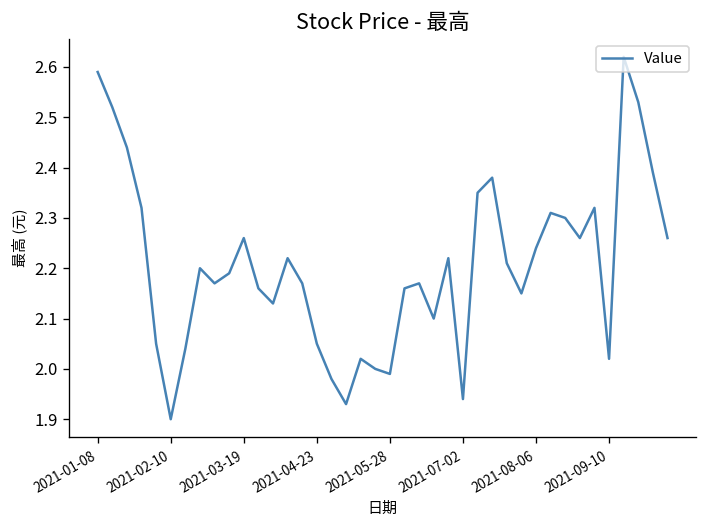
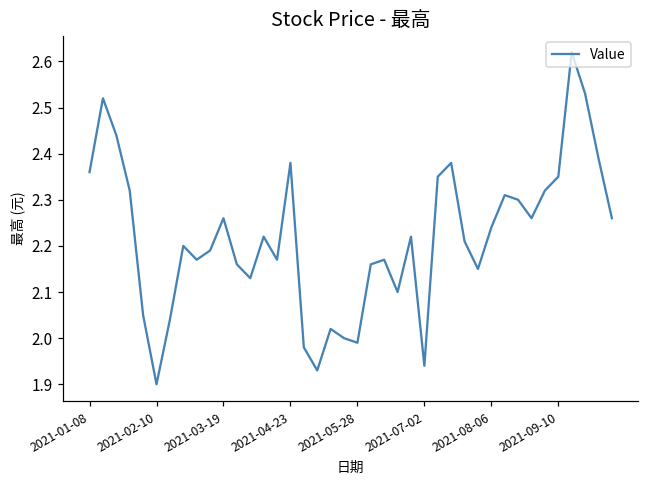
  {
-   "2021-01-08": 2.59,
+   "2021-01-08": 2.36,
    "2021-02-10": 1.90,
    "2021-03-19": 2.26,
-   "2021-04-23": 2.05,
+   "2021-04-23": 2.38,
    "2021-05-28": 1.99,
    "2021-07-02": 1.94,
    "2021-08-06": 2.24,
-   "2021-09-10": 2.02
+   "2021-09-10": 2.35
  }
